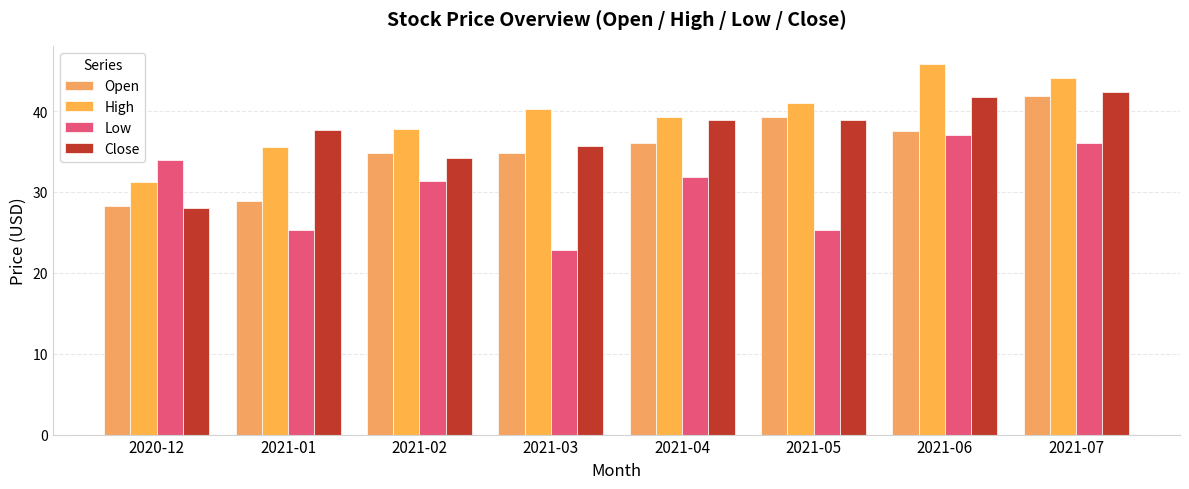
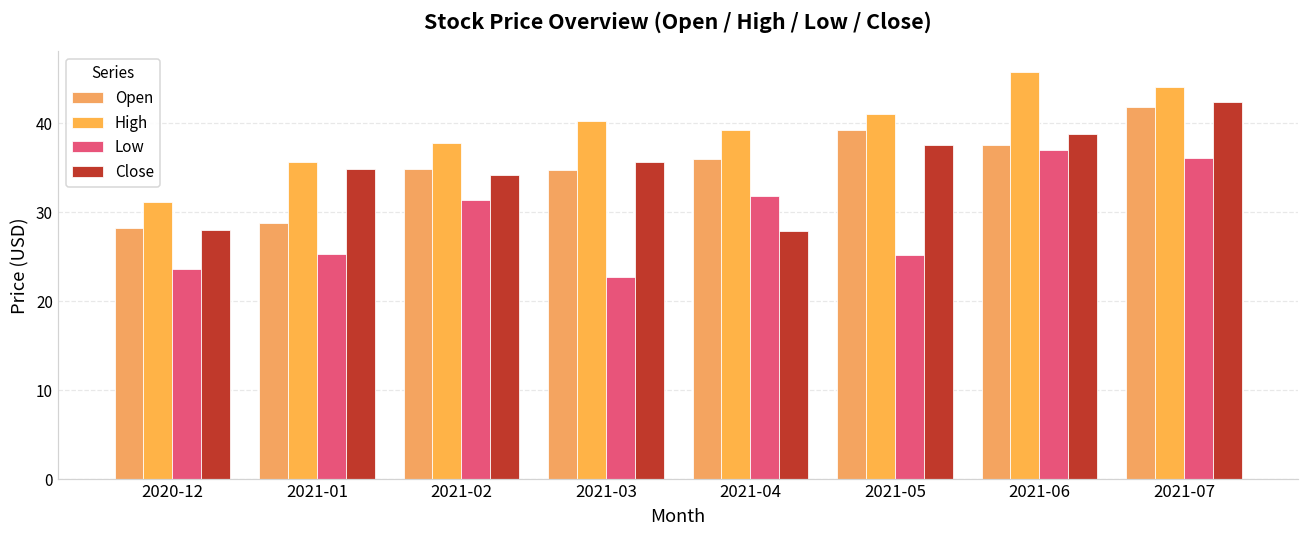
  {
    "Low": {
-     "2020-12": 34,
+     "2020-12": 24,
      "2021-01": 25,
      "2021-02": 31,
      "2021-03": 23,
      "2021-04": 32,
      "2021-05": 25,
      "2021-06": 37,
      "2021-07": 36
    },
    "Close": {
      "2020-12": 28,
-     "2021-01": 38,
+     "2021-01": 35,
      "2021-02": 34,
      "2021-03": 36,
-     "2021-04": 39,
-     "2021-05": 39,
-     "2021-06": 42,
+     "2021-04": 28,
+     "2021-05": 38,
+     "2021-06": 39,
      "2021-07": 42
    }
  }
